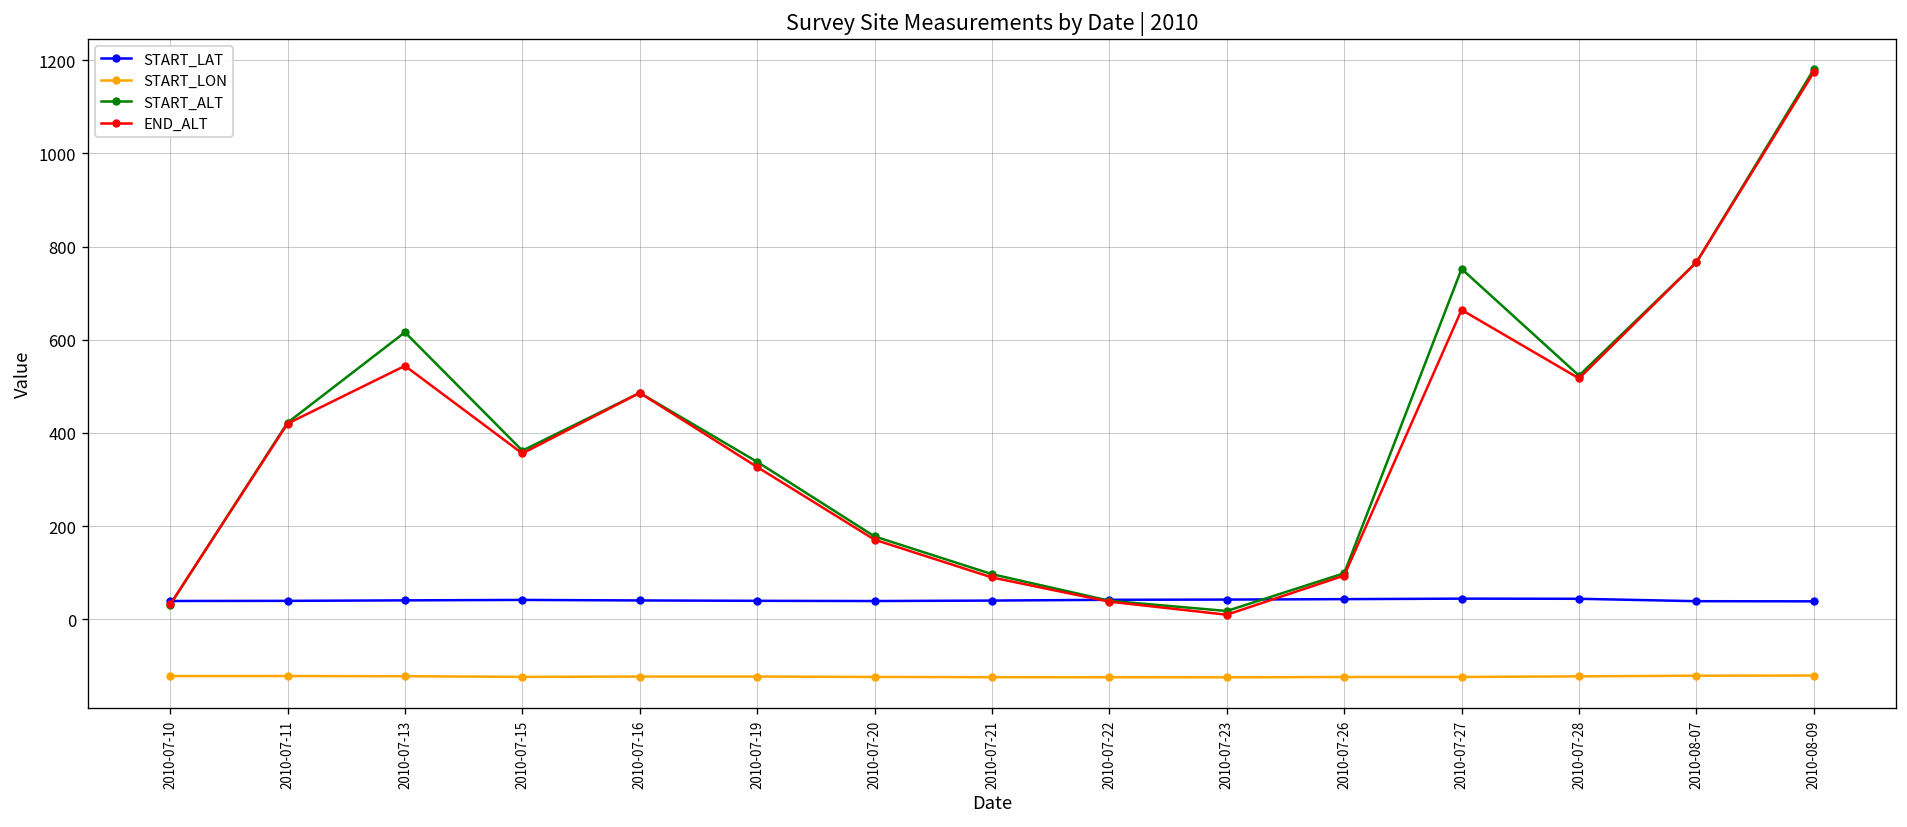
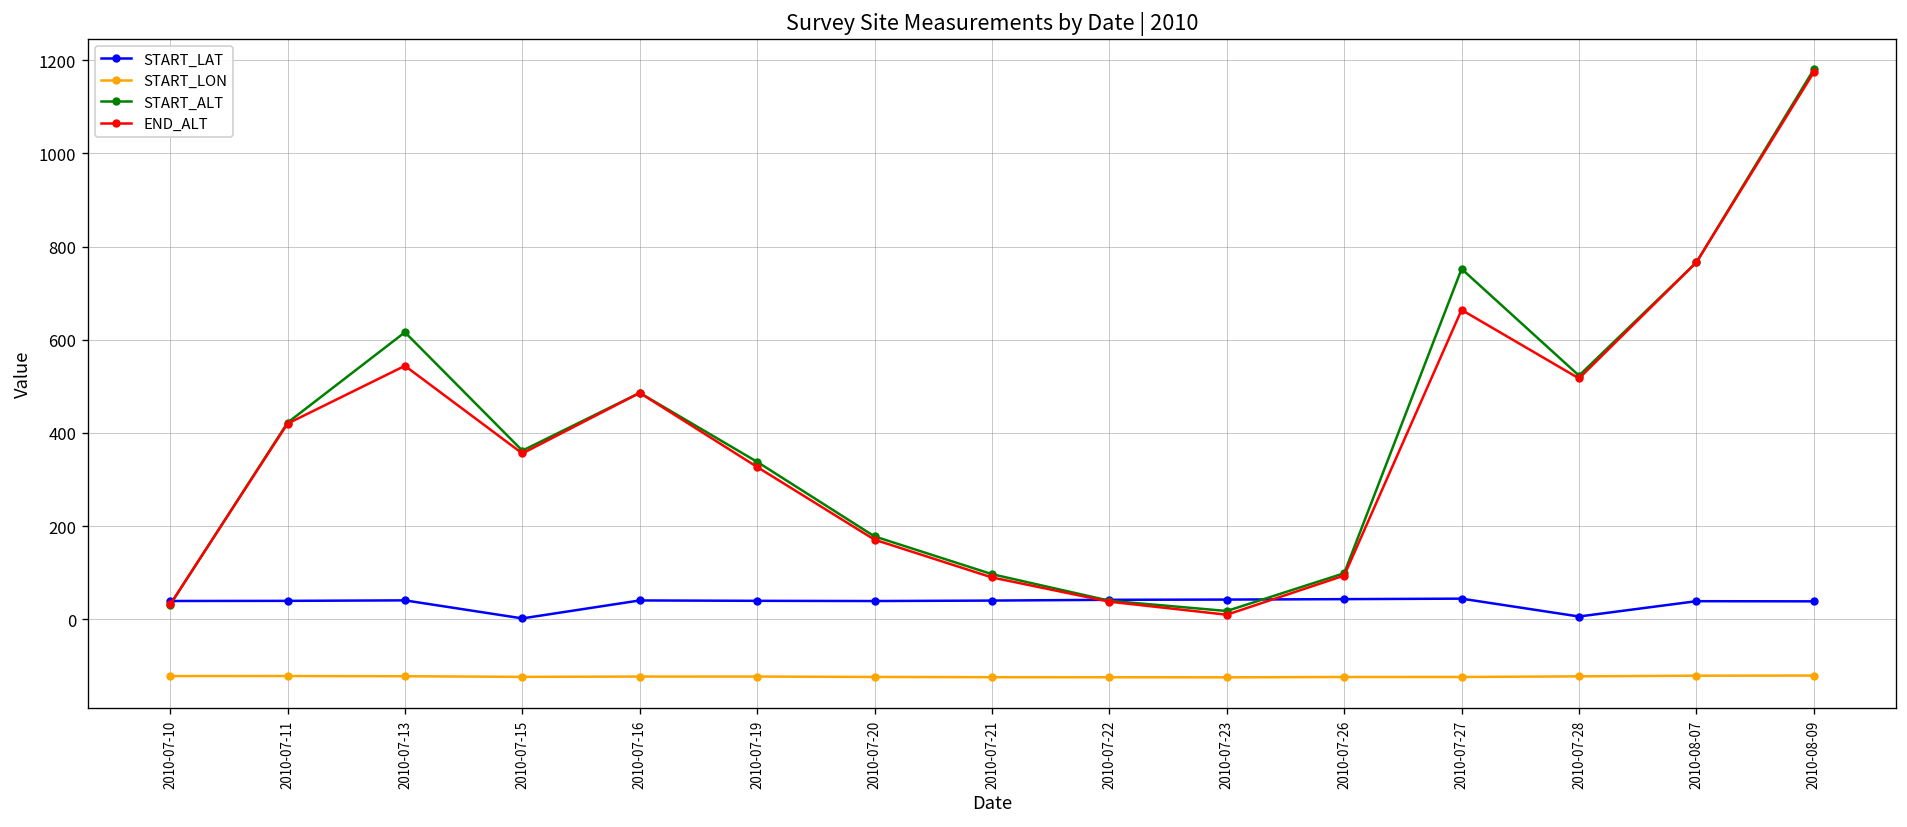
  {
    "START_LAT": {
      "2010-07-10": 40,
      "2010-07-11": 40,
      "2010-07-13": 40,
-     "2010-07-15": 40,
+     "2010-07-15": 0,
      "2010-07-16": 40,
      "2010-07-19": 40,
      "2010-07-20": 40,
      "2010-07-21": 40,
      "2010-07-23": 40,
      "2010-07-26": 40,
      "2010-07-27": 40,
-     "2010-07-28": 40,
+     "2010-07-28": 10,
      "2010-08-07": 40,
      "2010-08-09": 40
    },
    "START_LON": {
      "2010-07-10": -120,
      "2010-07-11": -120,
      "2010-07-13": -120,
      "2010-07-15": -120,
      "2010-07-16": -120,
      "2010-07-19": -120,
      "2010-07-20": -120,
      "2010-07-21": -120,
      "2010-07-22": -120,
      "2010-07-23": -120,
      "2010-07-26": -120,
      "2010-07-27": -120,
      "2010-07-28": -120,
      "2010-08-07": -120,
      "2010-08-09": -120
    },
    "START_ALT": {
      "2010-07-13": 620,
      "2010-07-19": 340,
      "2010-07-20": 180,
      "2010-07-21": 100,
      "2010-07-23": 20,
      "2010-07-27": 750
    },
    "END_ALT": {
      "2010-07-13": 540,
      "2010-07-19": 330,
      "2010-07-20": 170,
      "2010-07-21": 90,
      "2010-07-23": 10,
      "2010-07-27": 660
    }
  }
